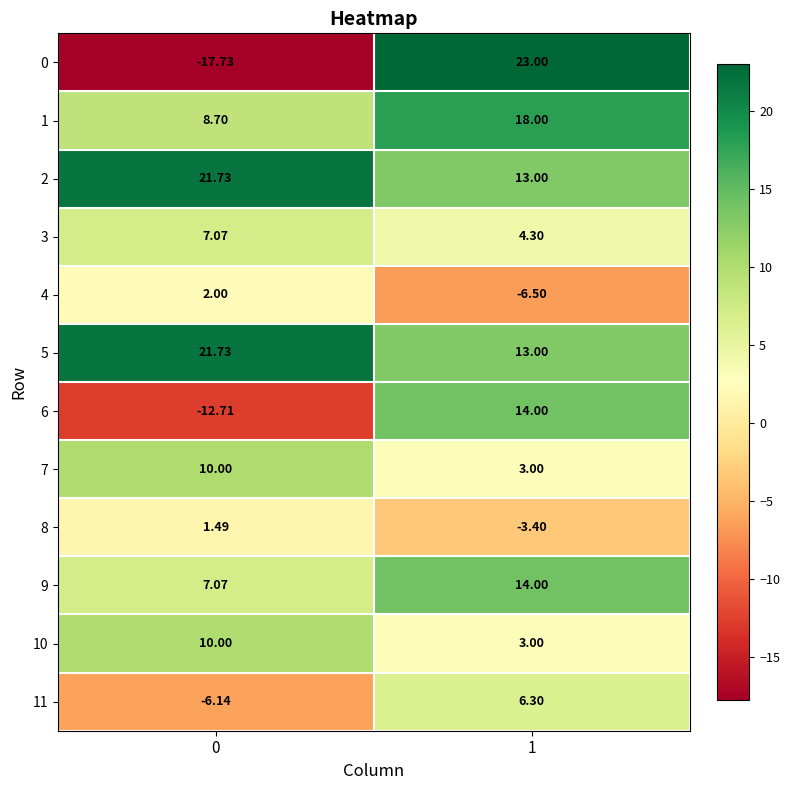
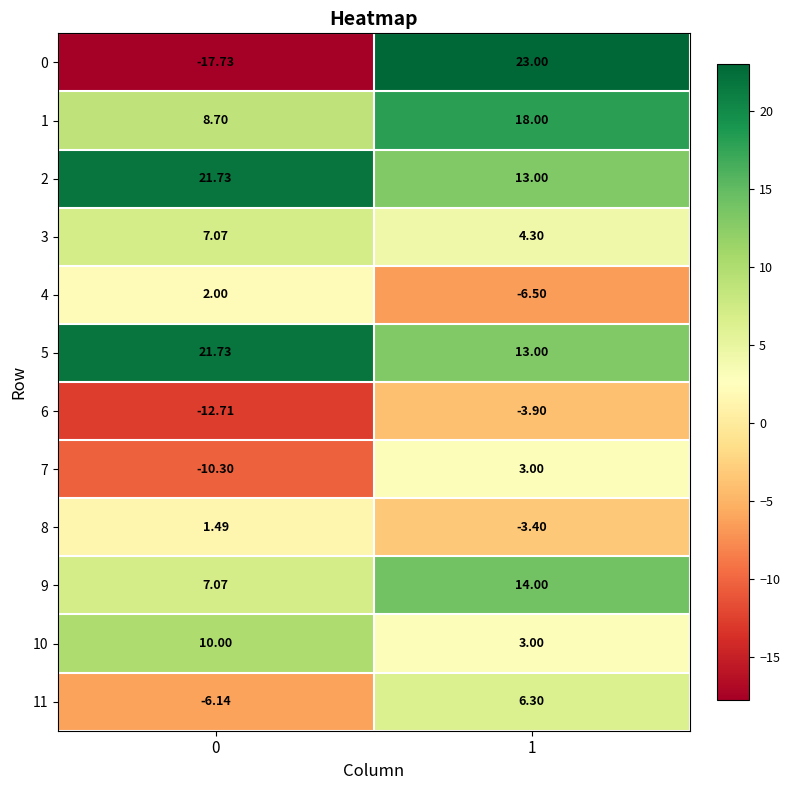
  {
    "0": {
      "0": -17.73,
      "1": 23.00
    },
    "1": {
      "0": 8.70,
      "1": 18.00
    },
    "2": {
      "0": 21.73,
      "1": 13.00
    },
    "3": {
      "0": 7.07,
      "1": 4.30
    },
    "4": {
      "0": 2.00,
      "1": -6.50
    },
    "5": {
      "0": 21.73,
      "1": 13.00
    },
    "6": {
      "0": -12.71,
-     "1": 14.00
+     "1": -3.90
    },
    "7": {
-     "0": 10.00,
+     "0": -10.30,
      "1": 3.00
    },
    "8": {
      "0": 1.49,
      "1": -3.40
    },
    "9": {
      "0": 7.07,
      "1": 14.00
    },
    "10": {
      "0": 10.00,
      "1": 3.00
    },
    "11": {
      "0": -6.14,
      "1": 6.30
    }
  }
